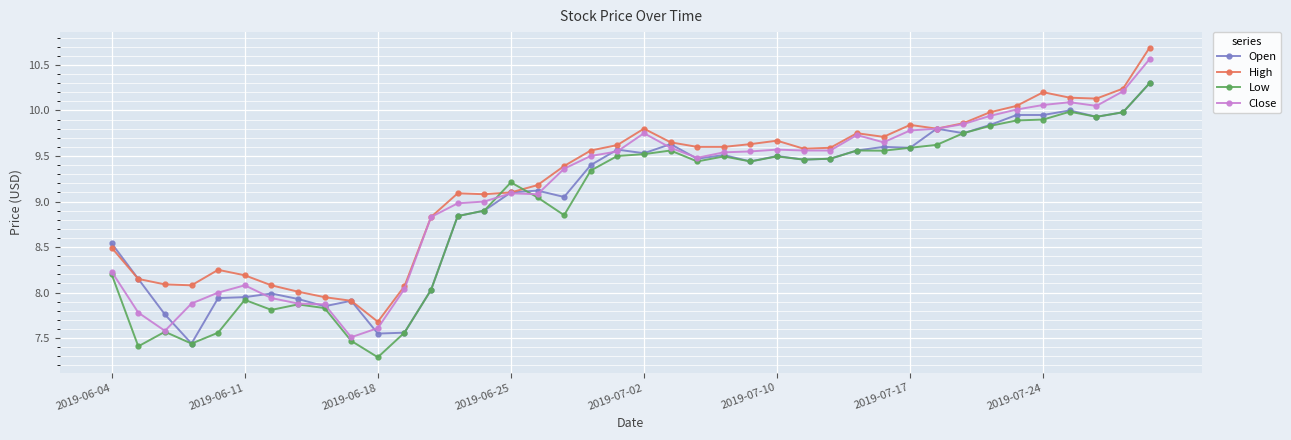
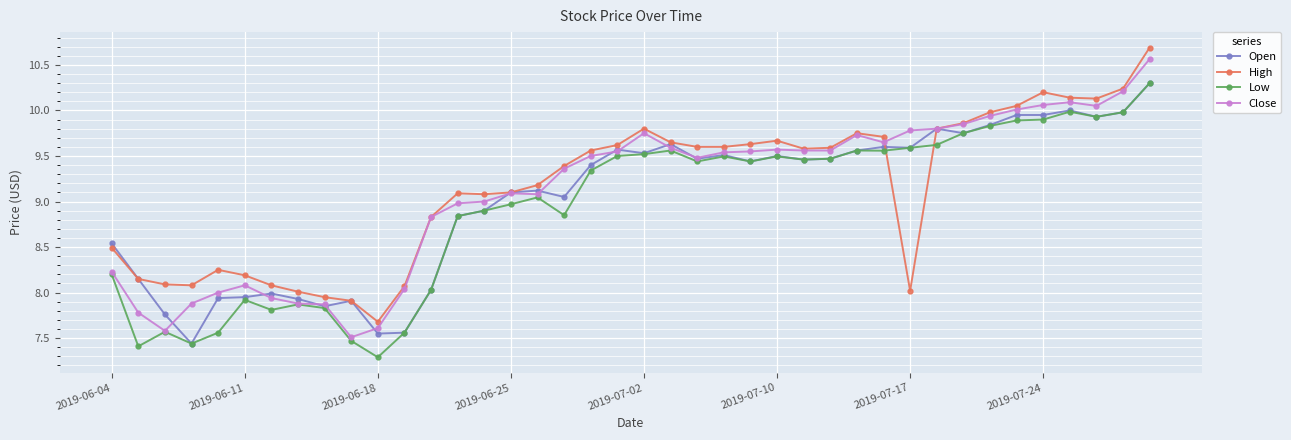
  {
    "Open": {
      "2019-06-04": 8.5,
      "2019-06-11": 8.0,
      "2019-06-18": 7.6,
      "2019-07-24": 10.0
    },
    "High": {
      "2019-06-04": 8.5,
      "2019-06-11": 8.2,
      "2019-06-18": 7.7,
      "2019-07-02": 9.8,
      "2019-07-10": 9.7,
-     "2019-07-17": 9.8,
+     "2019-07-17": 8.0,
      "2019-07-24": 10.2
    },
    "Low": {
      "2019-06-04": 8.2,
      "2019-06-11": 7.9,
      "2019-06-18": 7.3,
-     "2019-06-25": 9.2,
+     "2019-06-25": 9.0,
      "2019-07-24": 9.9
    },
    "Close": {
      "2019-06-04": 8.2,
      "2019-06-11": 8.1,
      "2019-06-18": 7.6,
      "2019-07-02": 9.8,
      "2019-07-10": 9.6,
      "2019-07-17": 9.8,
      "2019-07-24": 10.1
    }
  }
